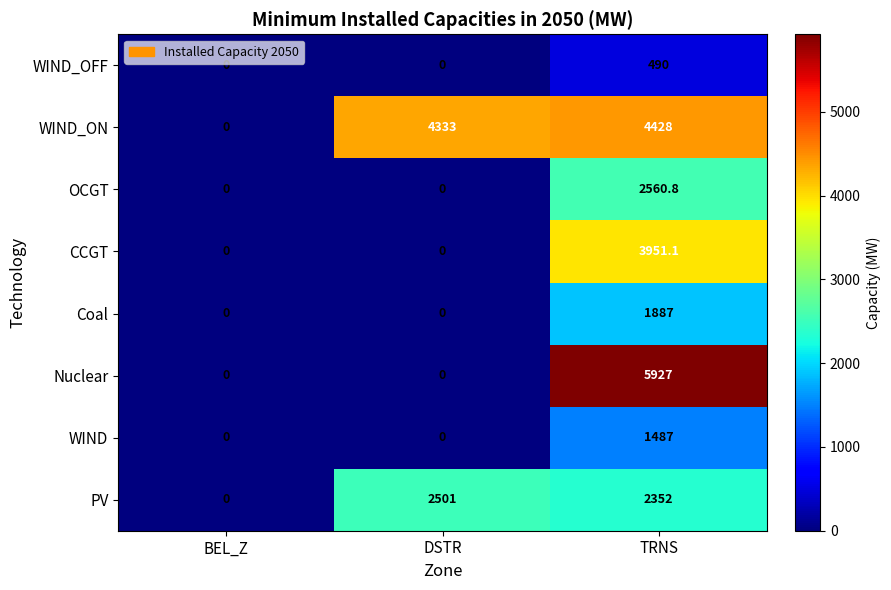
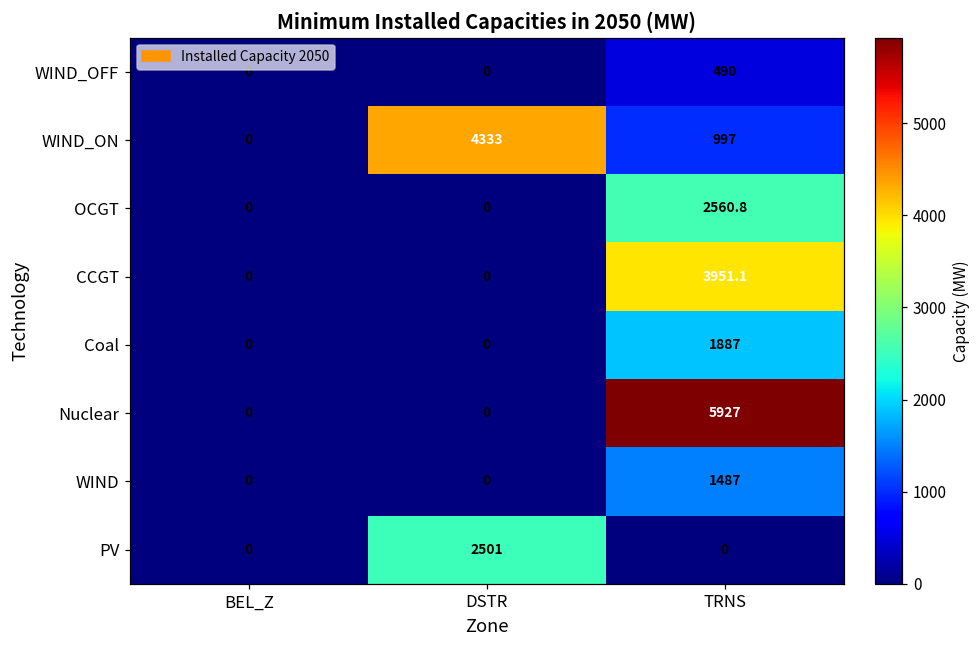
  {
    "WIND_OFF": {
      "DSTR": 0,
      "TRNS": 490
    },
    "WIND_ON": {
      "BEL_Z": 0,
      "DSTR": 4333,
-     "TRNS": 4428
+     "TRNS": 997
    },
    "OCGT": {
      "BEL_Z": 0,
      "DSTR": 0,
      "TRNS": 2560.8
    },
    "CCGT": {
      "BEL_Z": 0,
      "DSTR": 0,
      "TRNS": 3951.1
    },
    "Coal": {
      "BEL_Z": 0,
      "DSTR": 0,
      "TRNS": 1887
    },
    "Nuclear": {
      "BEL_Z": 0,
      "DSTR": 0,
      "TRNS": 5927
    },
    "WIND": {
      "BEL_Z": 0,
      "DSTR": 0,
      "TRNS": 1487
    },
    "PV": {
      "BEL_Z": 0,
      "DSTR": 2501,
-     "TRNS": 2352
+     "TRNS": 0
    }
  }
